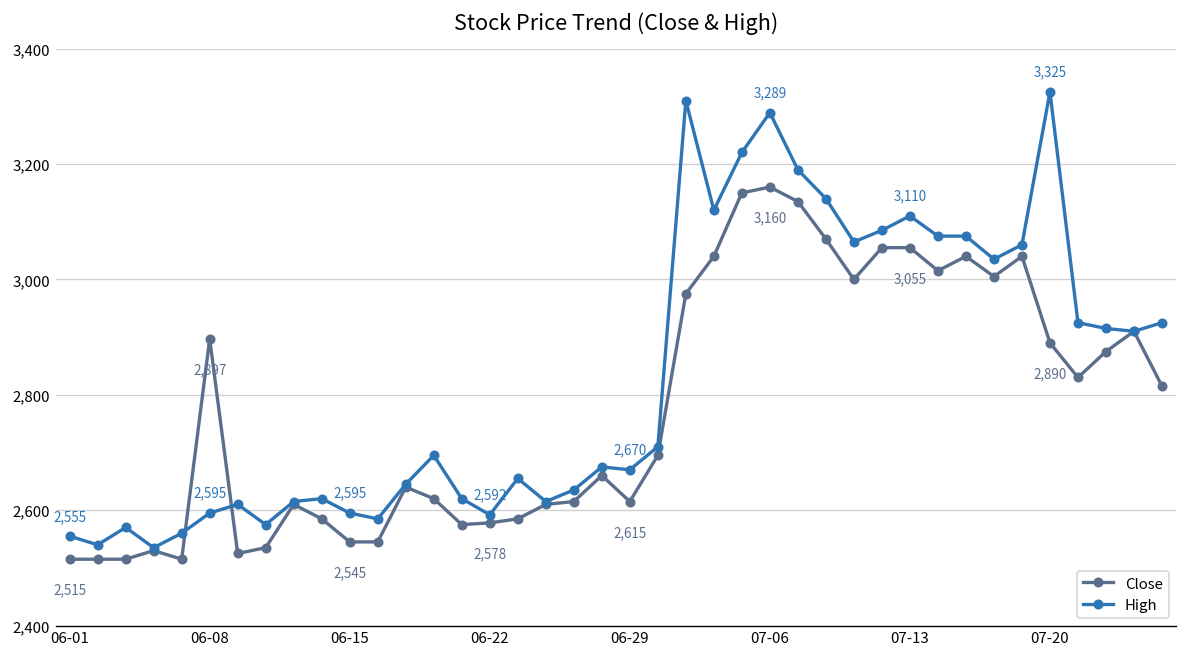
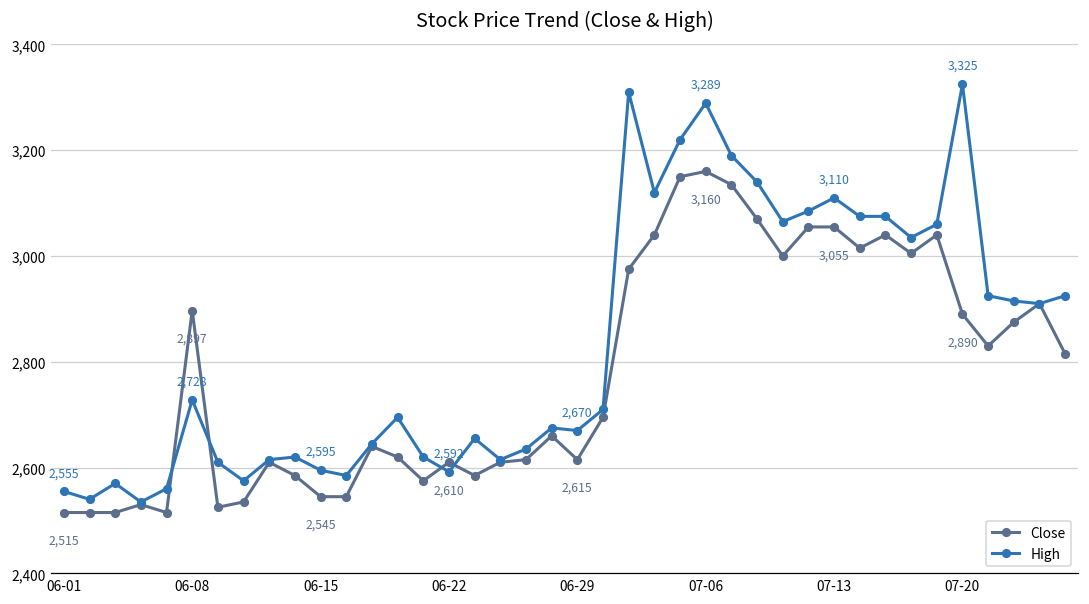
  {
    "Close": {
      "06-01": "2,515",
      "06-08": "2,897",
      "06-15": "2,545",
-     "06-22": "2,578",
+     "06-22": "2,610",
      "06-29": "2,615",
      "07-06": "3,160",
      "07-13": "3,055",
      "07-20": "2,890"
    },
    "High": {
      "06-01": "2,555",
-     "06-08": "2,595",
+     "06-08": "2,728",
      "06-15": "2,595",
      "06-22": "2,592",
      "06-29": "2,670",
      "07-06": "3,289",
      "07-13": "3,110",
      "07-20": "3,325"
    }
  }
